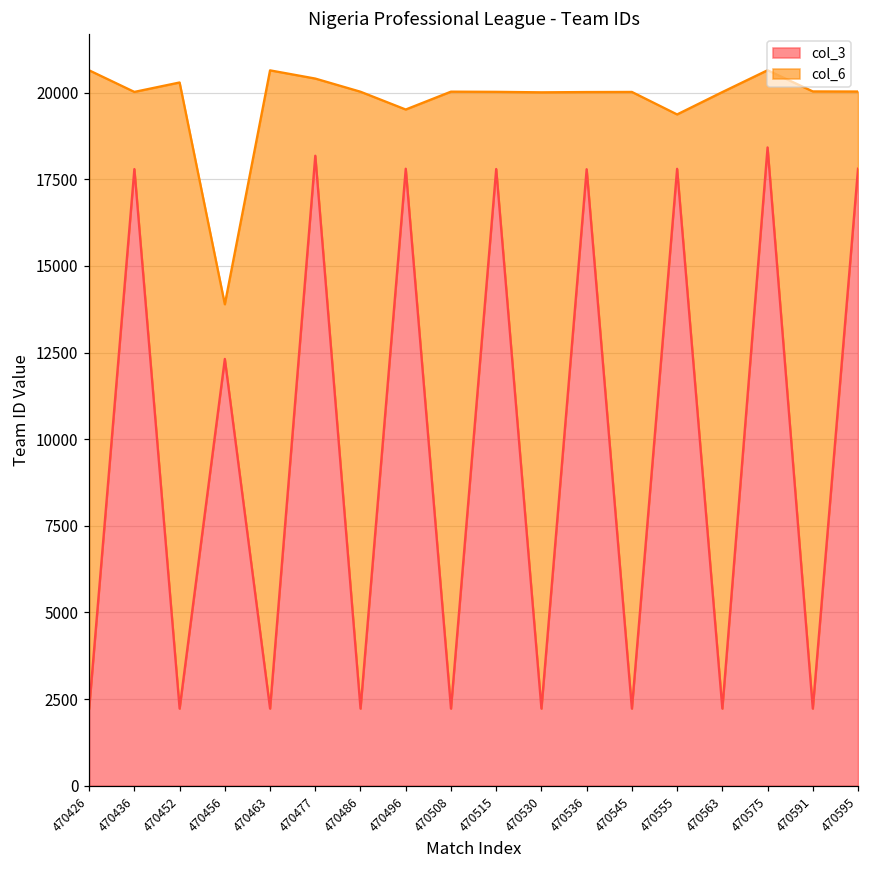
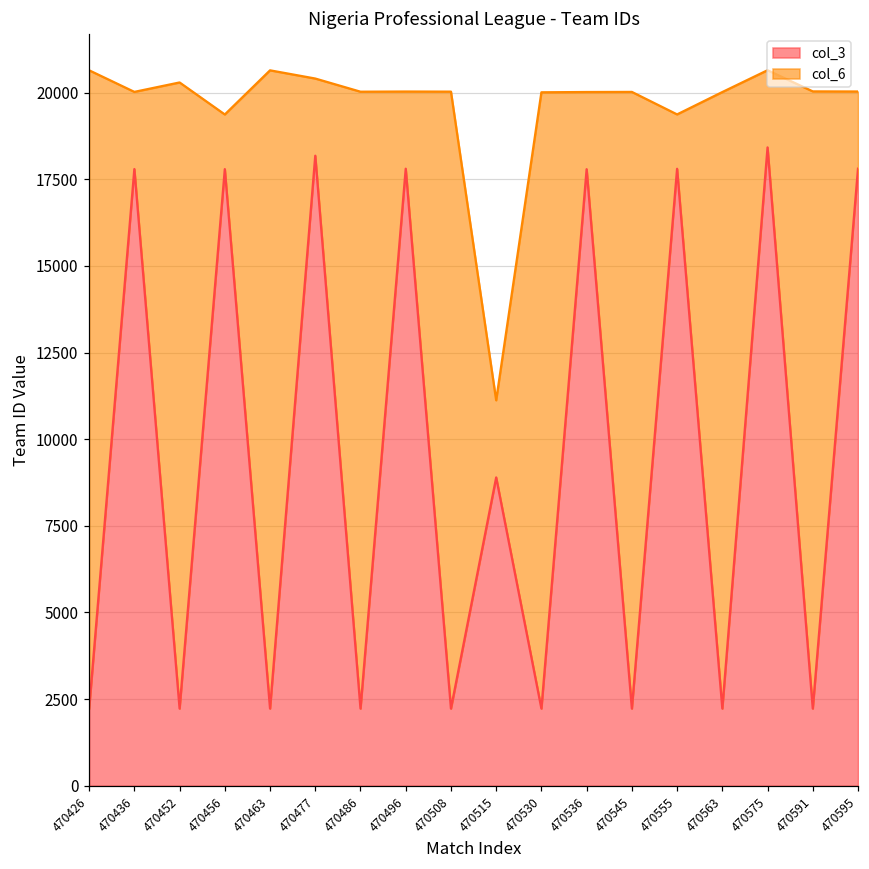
  {
    "col_3": {
      "470426": 2200,
      "470436": 17800,
      "470452": 2200,
-     "470456": 12300,
+     "470456": 17800,
      "470463": 2200,
      "470477": 18200,
      "470486": 2200,
      "470496": 17800,
      "470508": 2200,
-     "470515": 17800,
+     "470515": 8900,
      "470530": 2200,
      "470536": 17800,
      "470545": 2200,
      "470555": 17800,
      "470563": 2200,
      "470575": 18400,
      "470591": 2200,
      "470595": 17800
    },
    "col_6": {
      "470426": 18400,
      "470436": 2200,
      "470452": 18100,
      "470456": 1600,
      "470463": 18400,
      "470477": 2200,
      "470486": 17800,
-     "470496": 1700,
+     "470496": 2200,
      "470508": 17800,
      "470515": 2200,
      "470530": 17800,
      "470536": 2200,
      "470545": 17800,
      "470555": 1600,
      "470563": 17800,
      "470591": 17800,
      "470595": 2200
    }
  }
